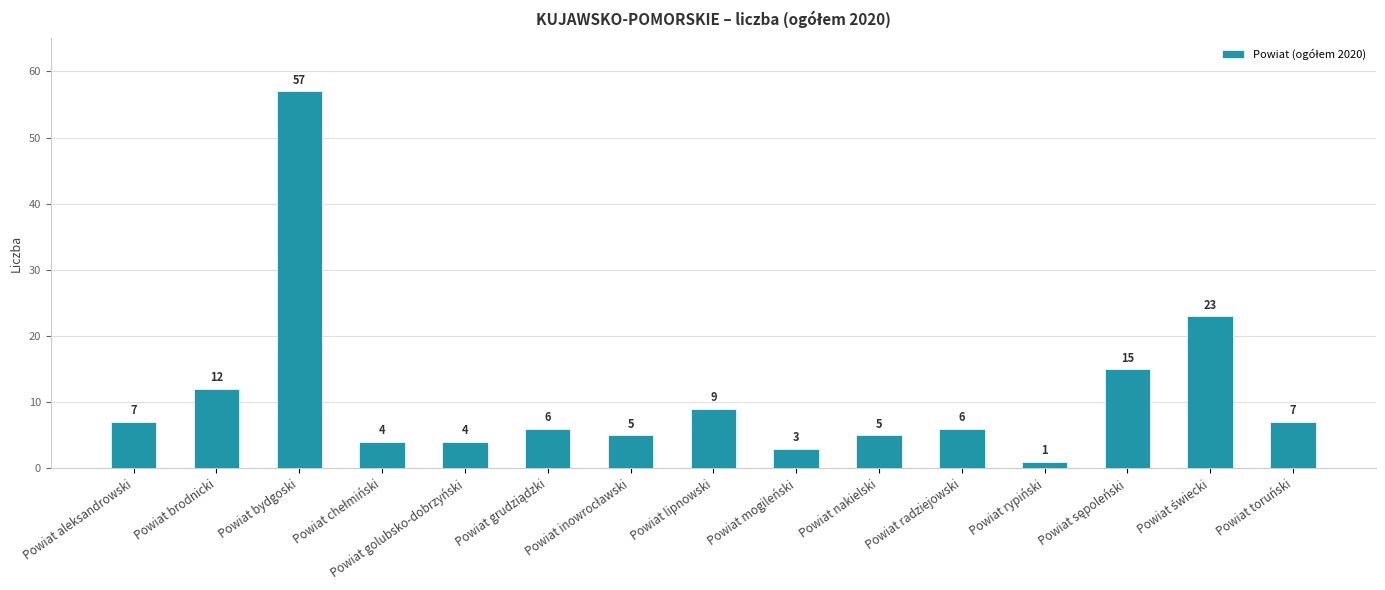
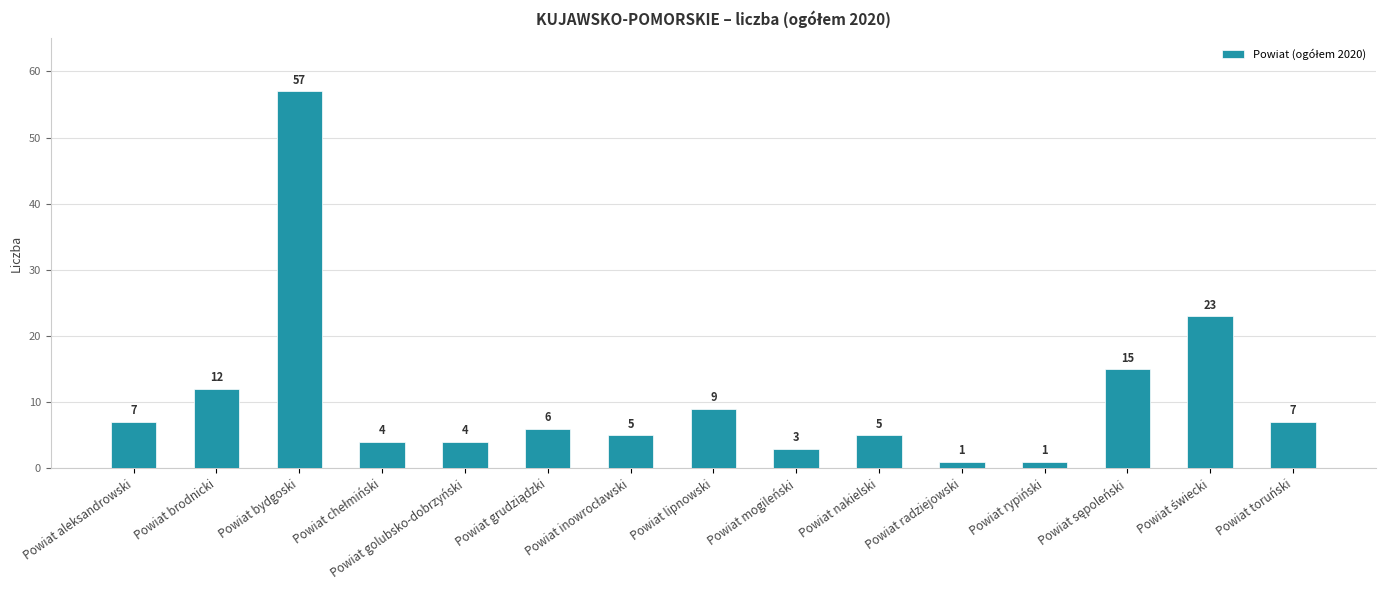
  {
    "Powiat aleksandrowski": 7,
    "Powiat brodnicki": 12,
    "Powiat bydgoski": 57,
    "Powiat chełmiński": 4,
    "Powiat golubsko-dobrzyński": 4,
    "Powiat grudziądzki": 6,
    "Powiat inowrocławski": 5,
    "Powiat lipnowski": 9,
    "Powiat mogileński": 3,
    "Powiat nakielski": 5,
-   "Powiat radziejowski": 6,
+   "Powiat radziejowski": 1,
    "Powiat rypiński": 1,
    "Powiat sępoleński": 15,
    "Powiat świecki": 23,
    "Powiat toruński": 7
  }
